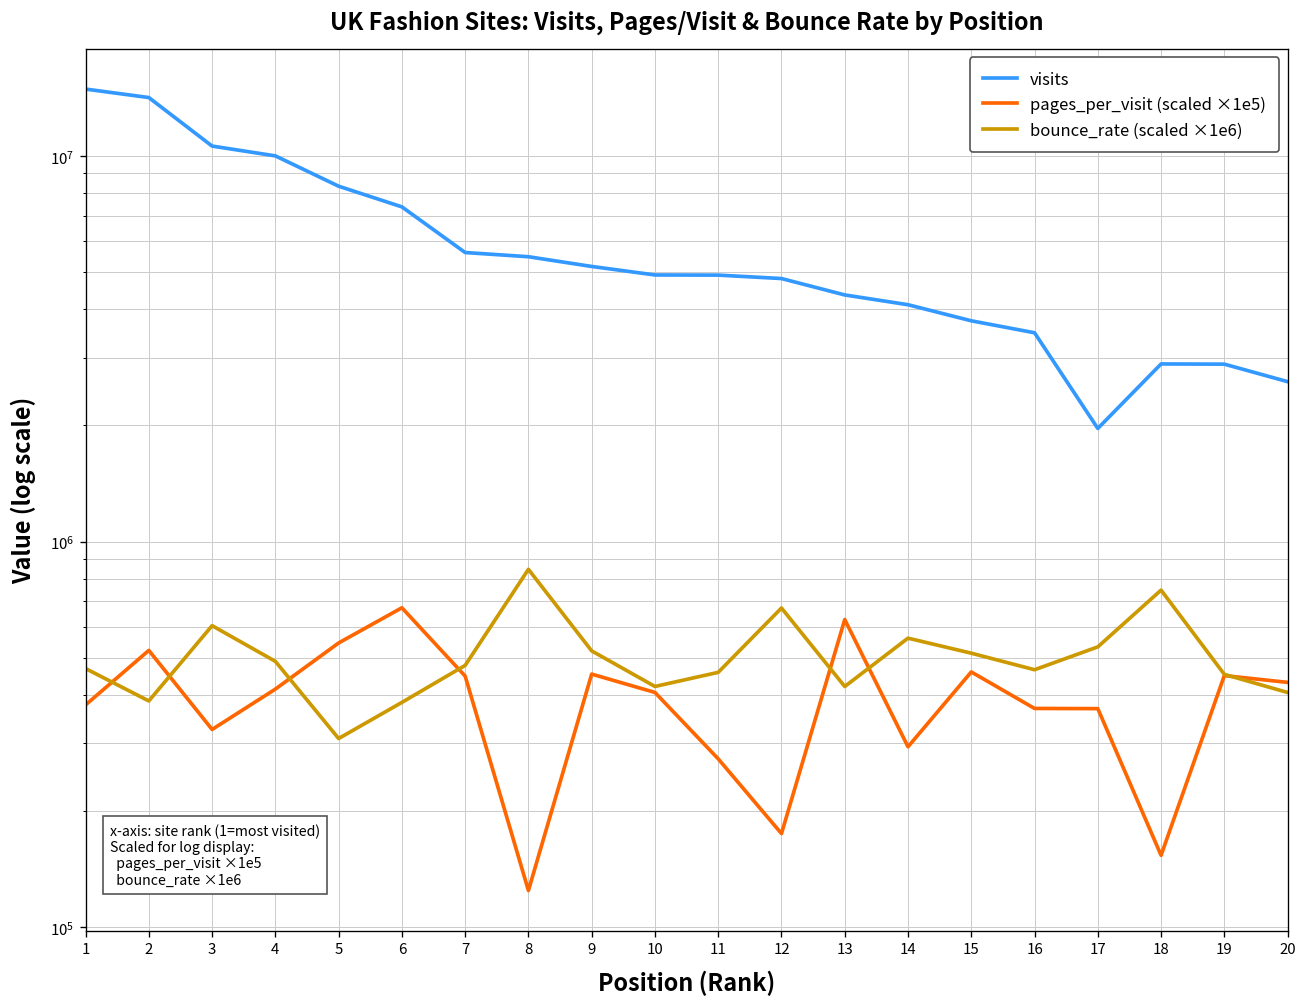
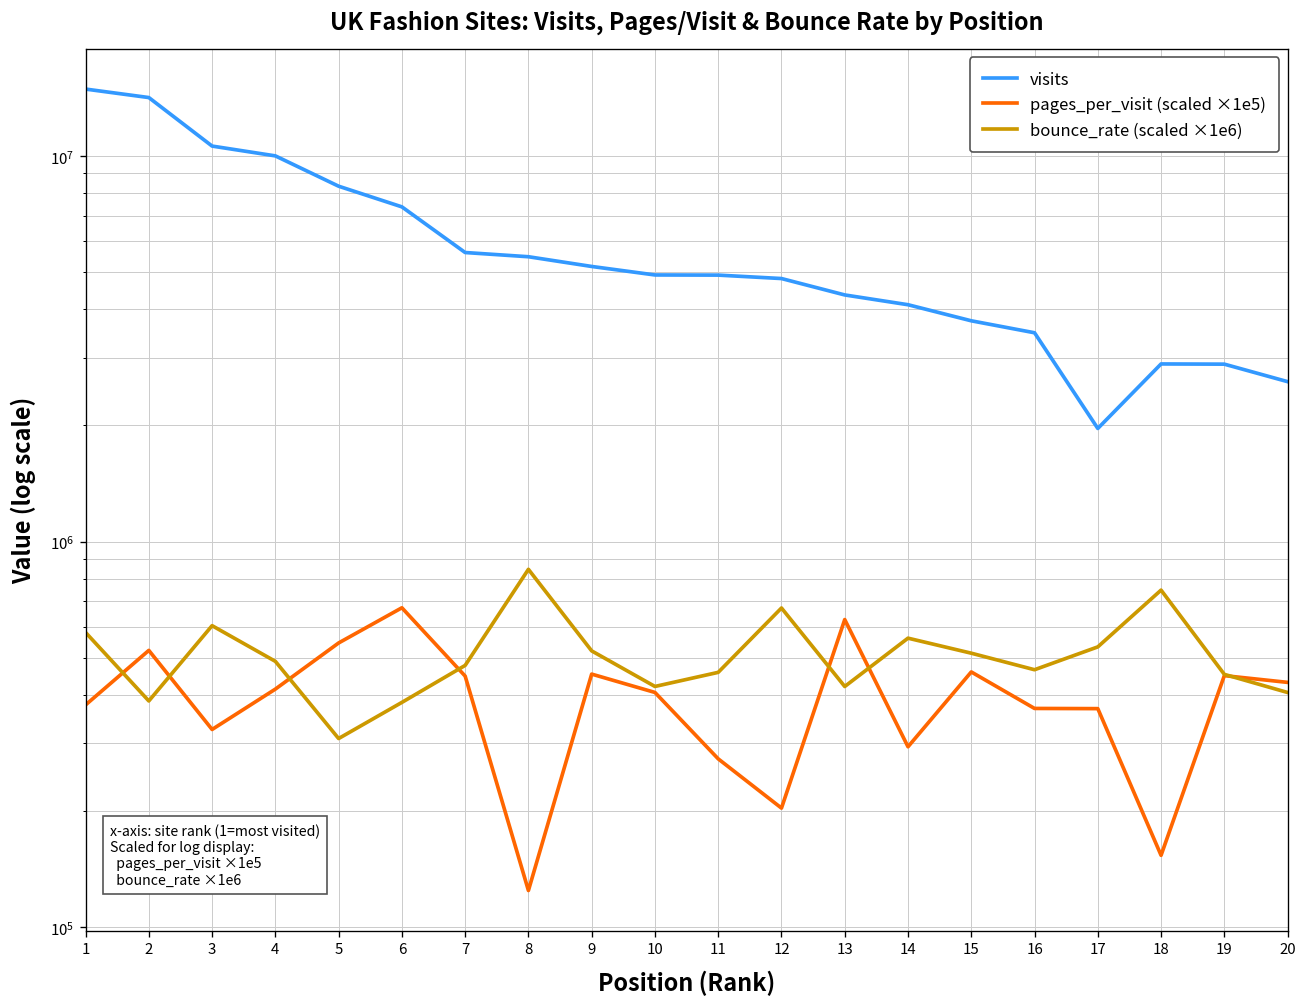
  {
    "visits": {
      "1": 15000000,
      "2": 14000000,
      "3": 10600000,
      "4": 10000000,
      "5": 8300000,
      "6": 7400000,
      "7": 5600000,
      "8": 5500000,
      "9": 5200000,
      "10": 4900000,
      "11": 4900000,
      "12": 4800000,
      "13": 4400000,
      "14": 4100000,
      "15": 3700000,
      "16": 3500000,
      "17": 2000000,
      "18": 2900000,
      "19": 2900000,
      "20": 2600000
    },
    "pages_per_visit (scaled ×1e5)": {
      "1": 380000,
      "2": 520000,
      "3": 330000,
      "4": 410000,
      "5": 550000,
      "6": 670000,
      "7": 450000,
      "8": 125000,
      "9": 450000,
      "10": 410000,
      "11": 270000,
-     "12": 170000,
+     "12": 200000,
      "13": 630000,
      "14": 290000,
      "15": 460000,
      "16": 370000,
      "17": 370000,
      "18": 150000,
      "20": 430000
    },
    "bounce_rate (scaled ×1e6)": {
-     "1": 470000,
+     "1": 580000,
      "2": 390000,
      "3": 610000,
      "4": 490000,
      "5": 310000,
      "6": 380000,
      "7": 480000,
      "8": 850000,
      "9": 520000,
      "10": 420000,
      "11": 460000,
      "12": 670000,
      "13": 420000,
      "14": 560000,
      "15": 510000,
      "16": 470000,
      "17": 530000,
      "18": 750000,
      "20": 410000
    }
  }
